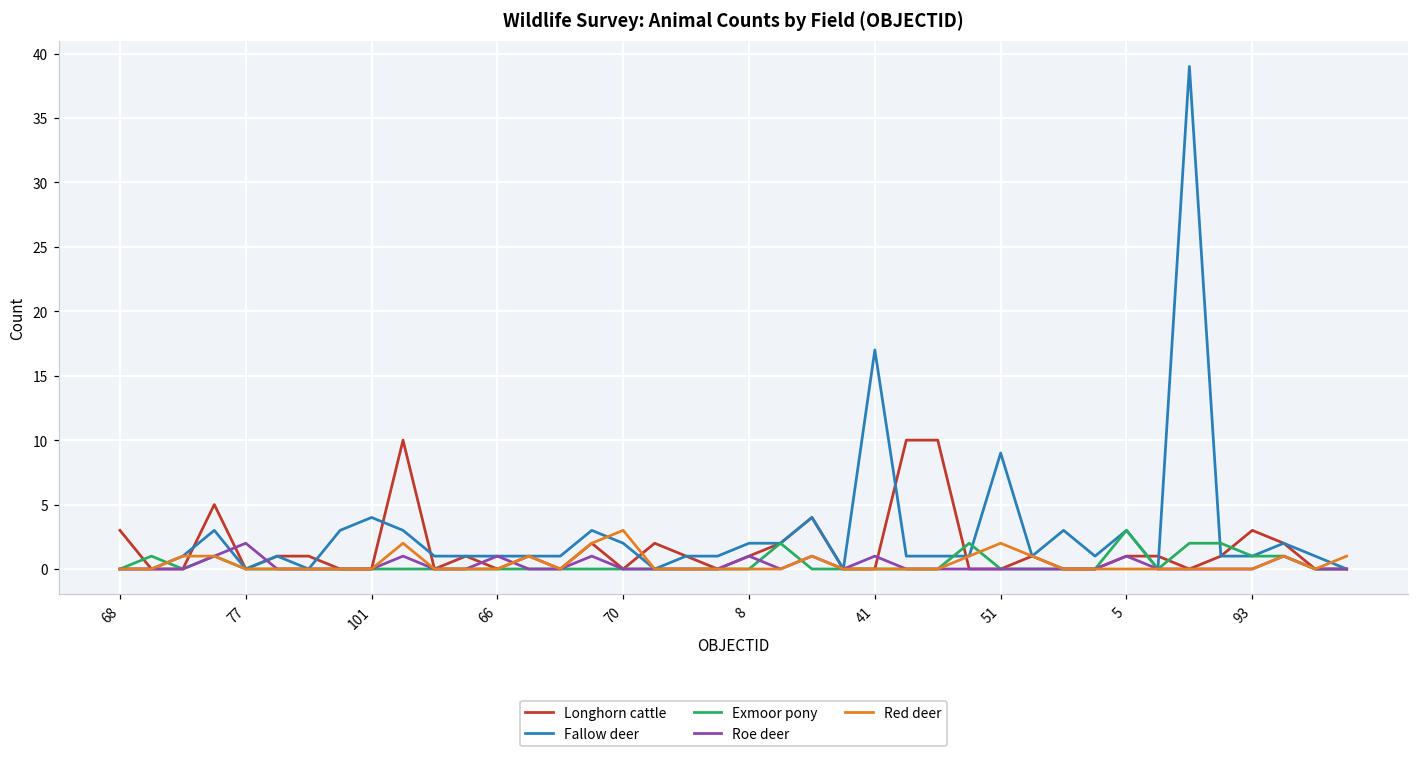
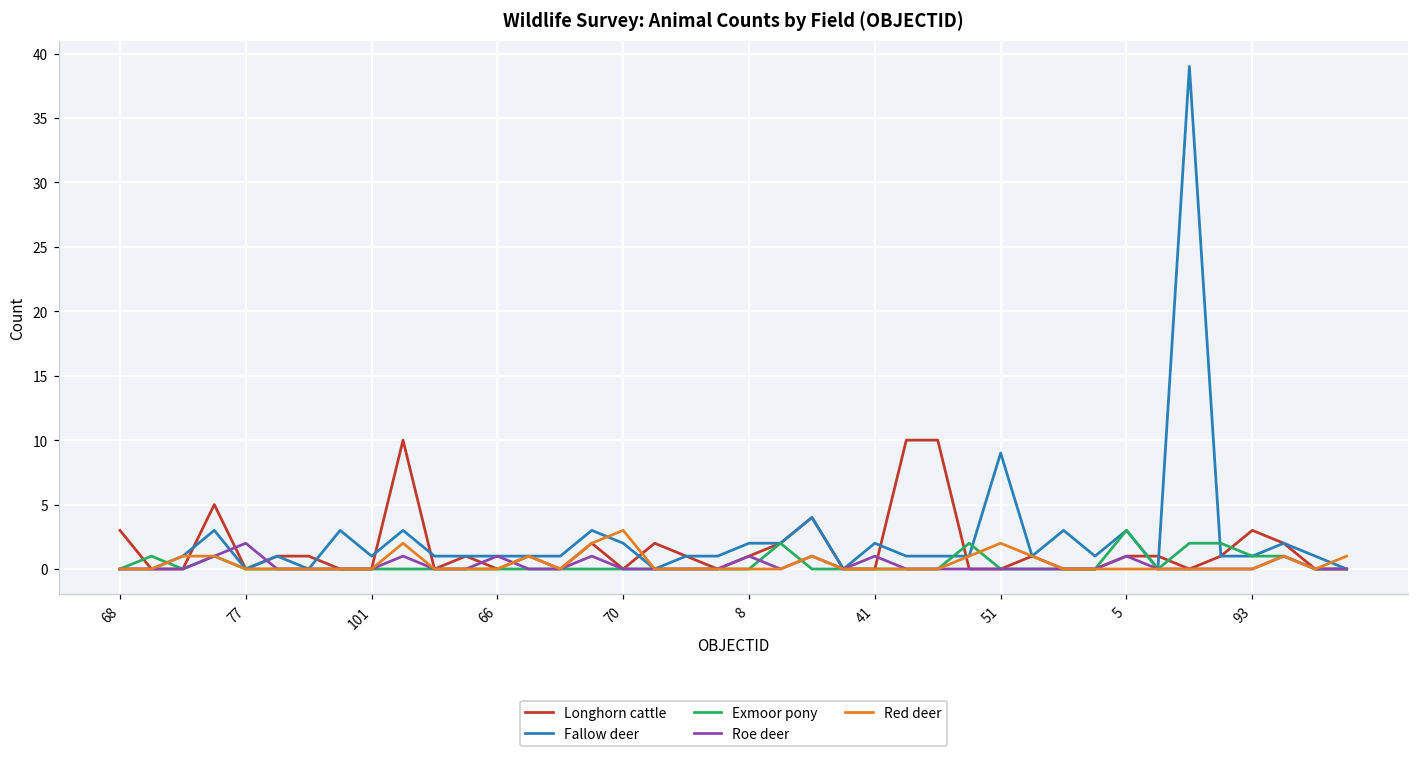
  {
    "Longhorn cattle": {
      "68": 3,
      "93": 3
    },
    "Fallow deer": {
-     "101": 4,
+     "101": 1,
      "70": 2,
      "8": 2,
-     "41": 17,
+     "41": 2,
      "51": 9
    },
    "Roe deer": {
      "77": 2,
      "41": 1
    },
    "Red deer": {
      "70": 3,
      "51": 2
    }
  }
